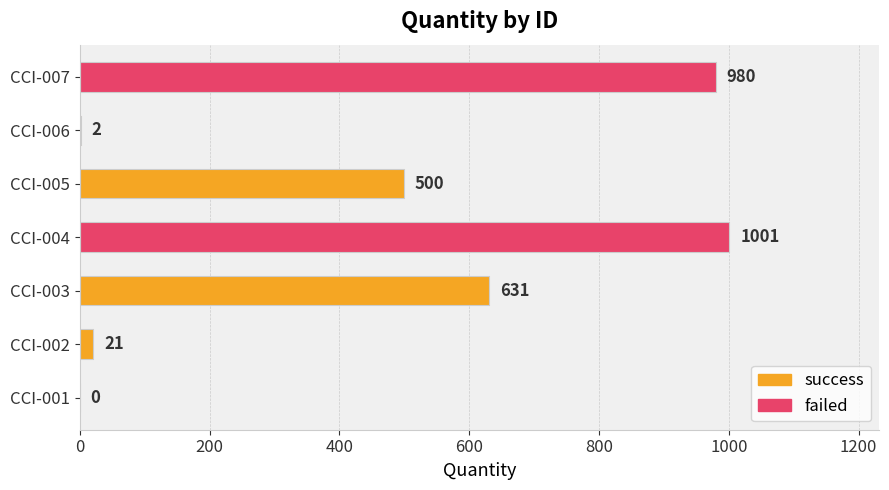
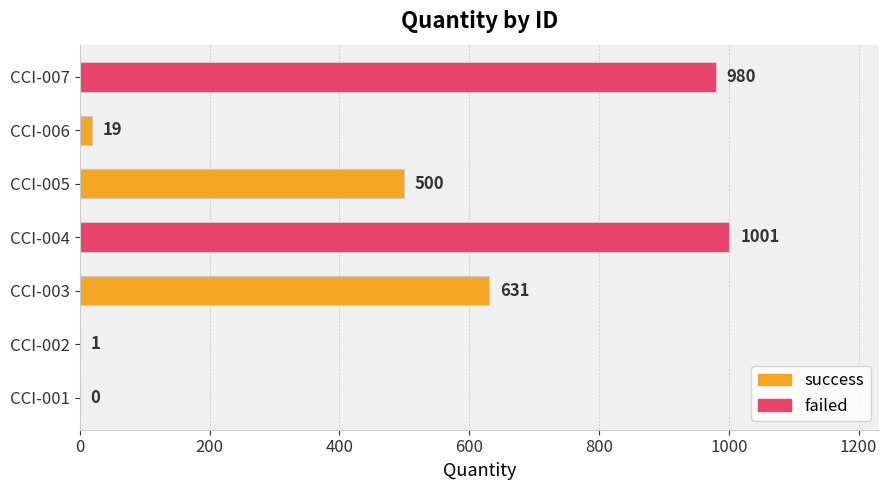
  {
    "CCI-007": 980,
-   "CCI-006": 2,
+   "CCI-006": 19,
    "CCI-005": 500,
    "CCI-004": 1001,
    "CCI-003": 631,
-   "CCI-002": 21,
+   "CCI-002": 1,
    "CCI-001": 0
  }
